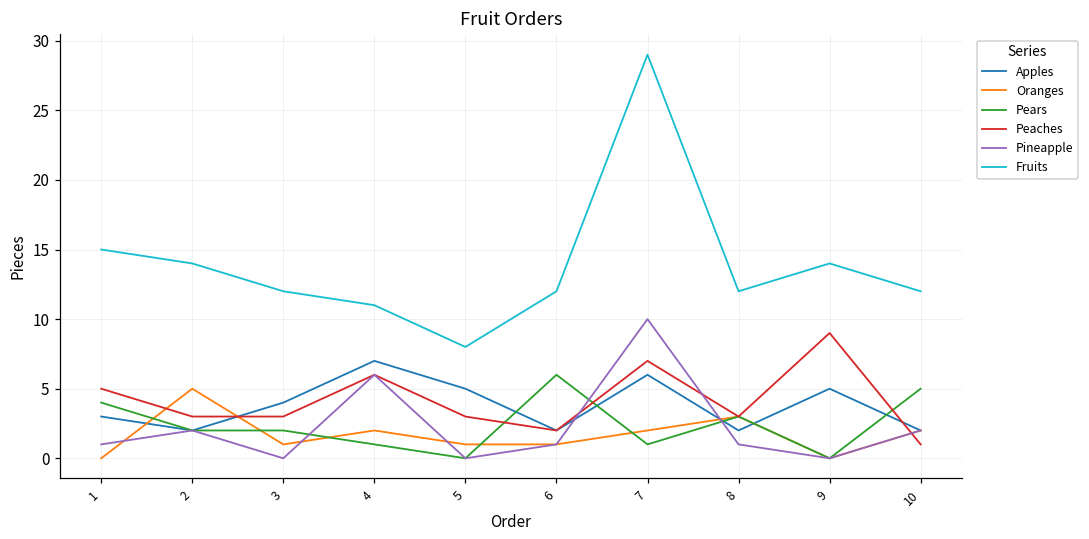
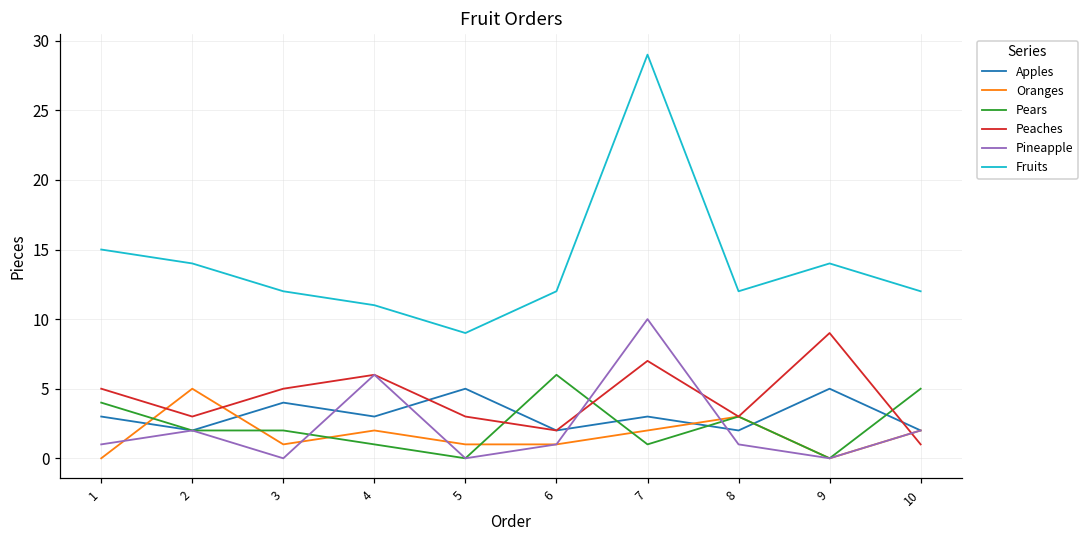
  {
    "Apples": {
      "1": 3,
      "3": 4,
-     "4": 7,
+     "4": 3,
      "5": 5,
-     "7": 6,
+     "7": 3,
      "8": 2,
      "9": 5
    },
    "Oranges": {
      "1": 0,
      "2": 5,
      "3": 1,
      "4": 2,
      "5": 1,
      "7": 2
    },
    "Pears": {
      "1": 4,
      "3": 2,
      "4": 1,
      "6": 6,
      "7": 1,
      "10": 5
    },
    "Peaches": {
      "1": 5,
      "2": 3,
-     "3": 3,
+     "3": 5,
      "5": 3,
      "7": 7,
      "9": 9,
      "10": 1
    },
    "Pineapple": {
      "1": 1,
      "3": 0,
      "7": 10,
      "8": 1
    },
    "Fruits": {
      "1": 15,
      "2": 14,
      "3": 12,
      "4": 11,
-     "5": 8,
+     "5": 9,
      "6": 12,
      "7": 29,
      "8": 12,
      "9": 14,
      "10": 12
    }
  }
